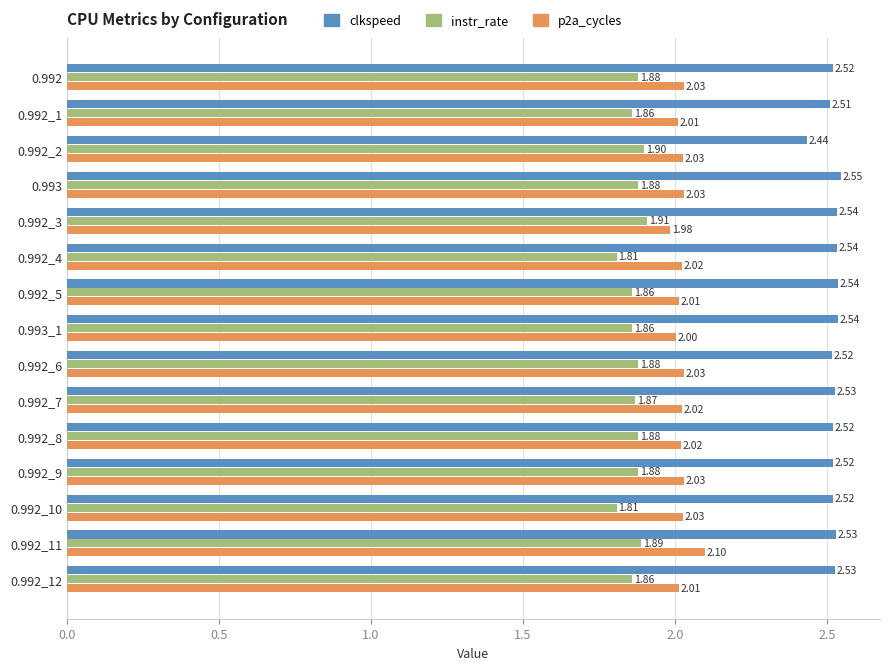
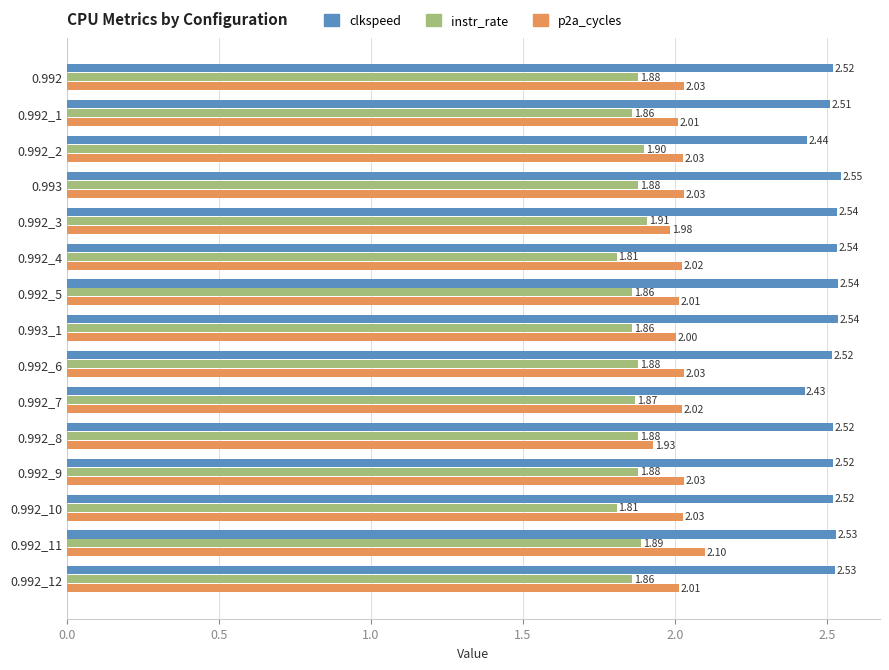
  {
    "clkspeed": {
      "0.992": 2.52,
      "0.992_1": 2.51,
      "0.992_2": 2.44,
      "0.993": 2.55,
      "0.992_3": 2.54,
      "0.992_4": 2.54,
      "0.992_5": 2.54,
      "0.993_1": 2.54,
      "0.992_6": 2.52,
-     "0.992_7": 2.53,
+     "0.992_7": 2.43,
      "0.992_8": 2.52,
      "0.992_9": 2.52,
      "0.992_10": 2.52,
      "0.992_11": 2.53,
      "0.992_12": 2.53
    },
    "instr_rate": {
      "0.992": 1.88,
      "0.992_1": 1.86,
      "0.992_2": 1.90,
      "0.993": 1.88,
      "0.992_3": 1.91,
      "0.992_4": 1.81,
      "0.992_5": 1.86,
      "0.993_1": 1.86,
      "0.992_6": 1.88,
      "0.992_7": 1.87,
      "0.992_8": 1.88,
      "0.992_9": 1.88,
      "0.992_10": 1.81,
      "0.992_11": 1.89,
      "0.992_12": 1.86
    },
    "p2a_cycles": {
      "0.992": 2.03,
      "0.992_1": 2.01,
      "0.992_2": 2.03,
      "0.993": 2.03,
      "0.992_3": 1.98,
      "0.992_4": 2.02,
      "0.992_5": 2.01,
      "0.993_1": 2.00,
      "0.992_6": 2.03,
      "0.992_7": 2.02,
-     "0.992_8": 2.02,
+     "0.992_8": 1.93,
      "0.992_9": 2.03,
      "0.992_10": 2.03,
      "0.992_11": 2.10,
      "0.992_12": 2.01
    }
  }
